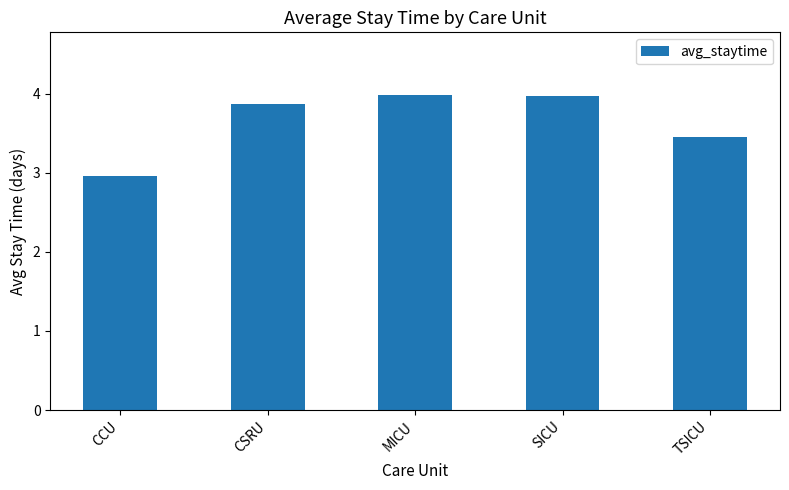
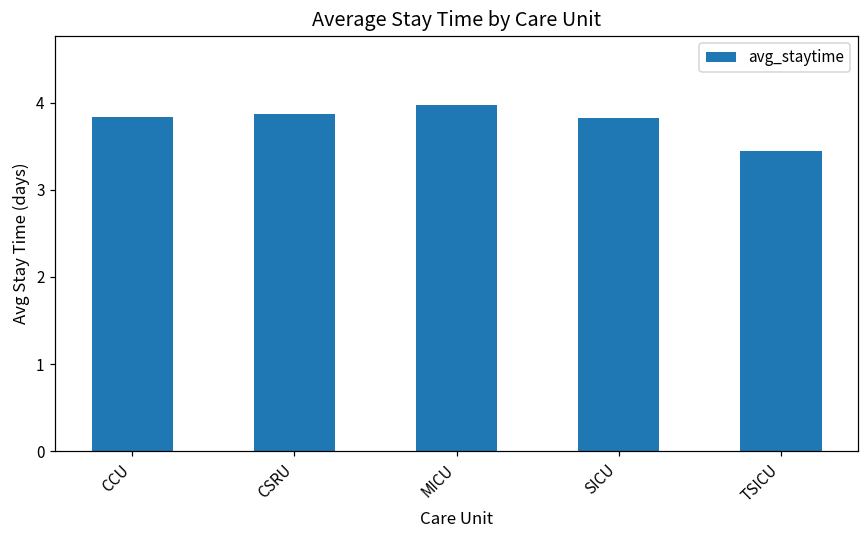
  {
-   "CCU": 3.0,
+   "CCU": 3.8,
    "CSRU": 3.9,
    "MICU": 4.0,
-   "SICU": 4.0,
+   "SICU": 3.8,
    "TSICU": 3.4
  }
